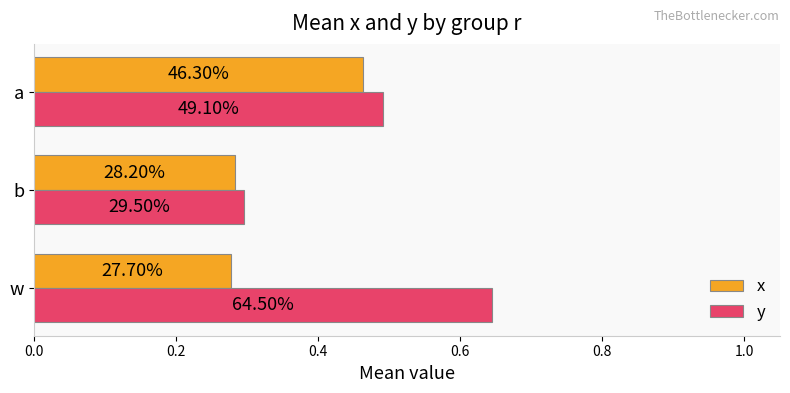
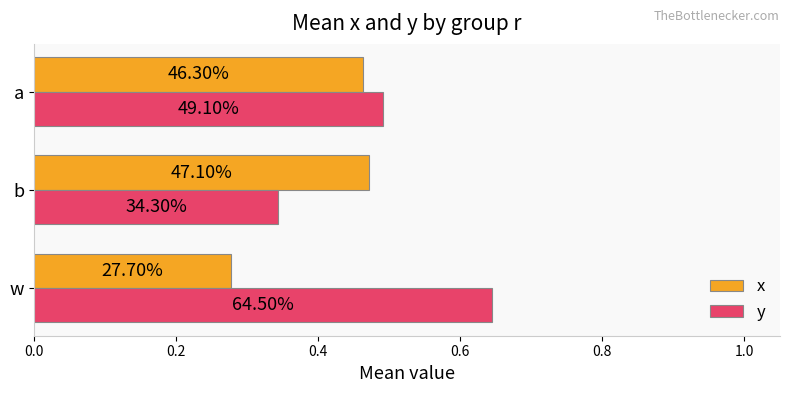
  {
    "x": {
      "a": "46.30%",
-     "b": "28.20%",
+     "b": "47.10%",
      "w": "27.70%"
    },
    "y": {
      "a": "49.10%",
-     "b": "29.50%",
+     "b": "34.30%",
      "w": "64.50%"
    }
  }
